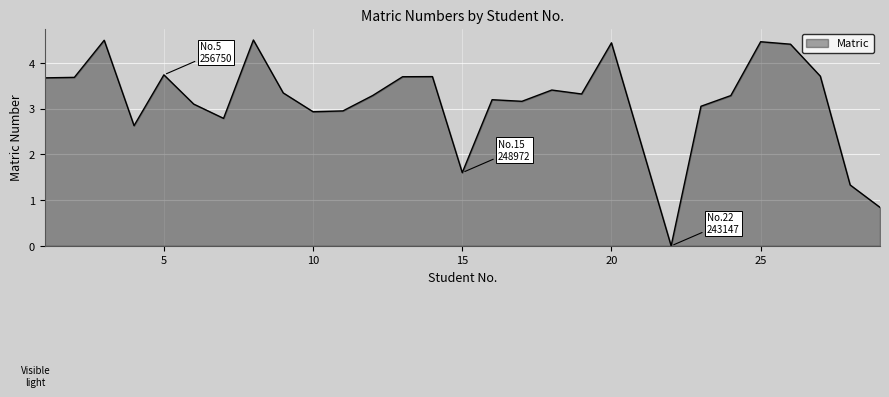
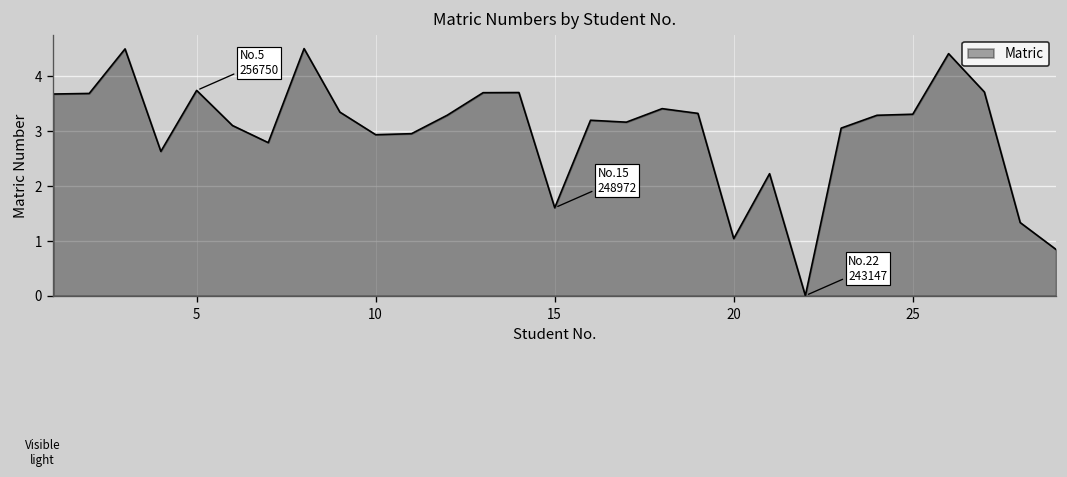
  {
    "10": 2.9,
-   "20": 4.4,
-   "25": 4.5
+   "20": 1.0,
+   "25": 3.3
  }
